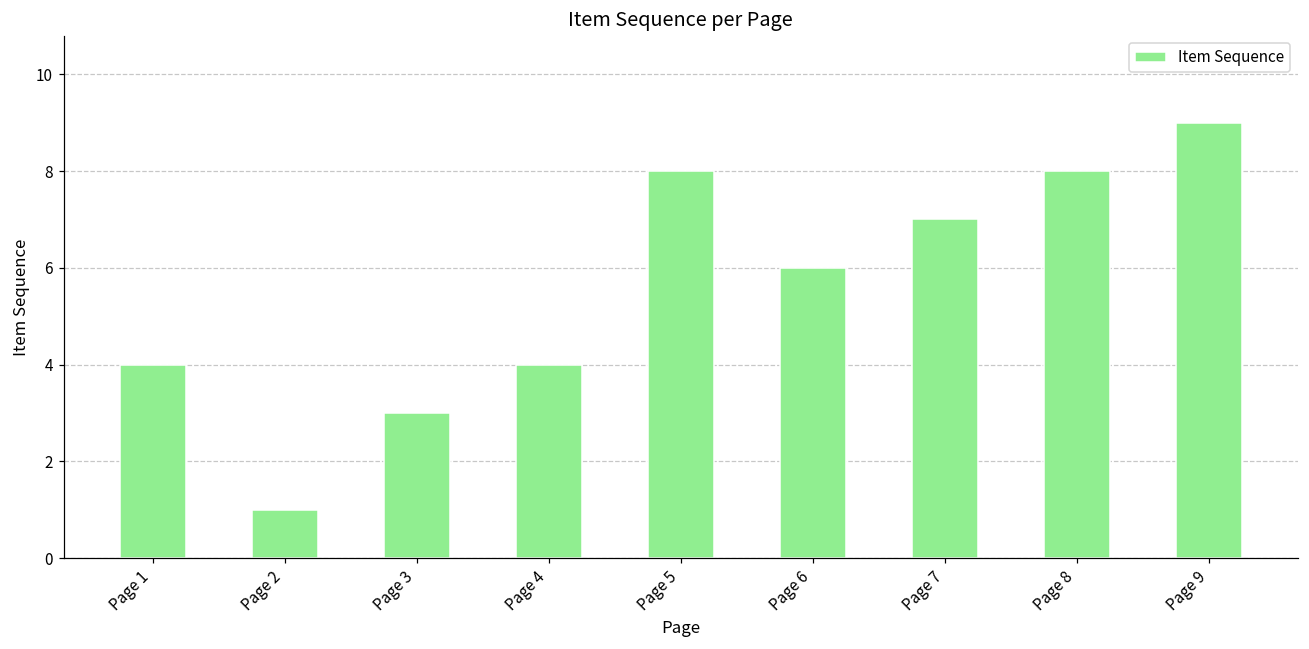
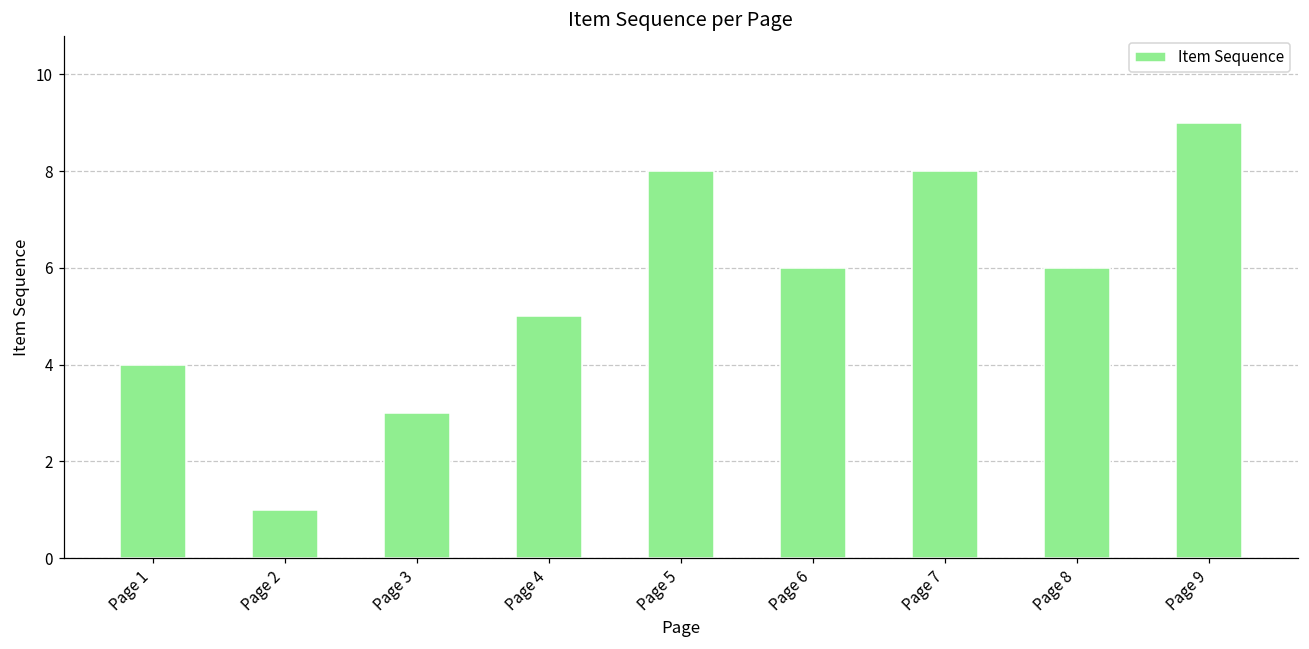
  {
    "Page 1": 4,
    "Page 2": 1,
    "Page 3": 3,
-   "Page 4": 4,
+   "Page 4": 5,
    "Page 5": 8,
    "Page 6": 6,
-   "Page 7": 7,
-   "Page 8": 8,
+   "Page 7": 8,
+   "Page 8": 6,
    "Page 9": 9
  }
